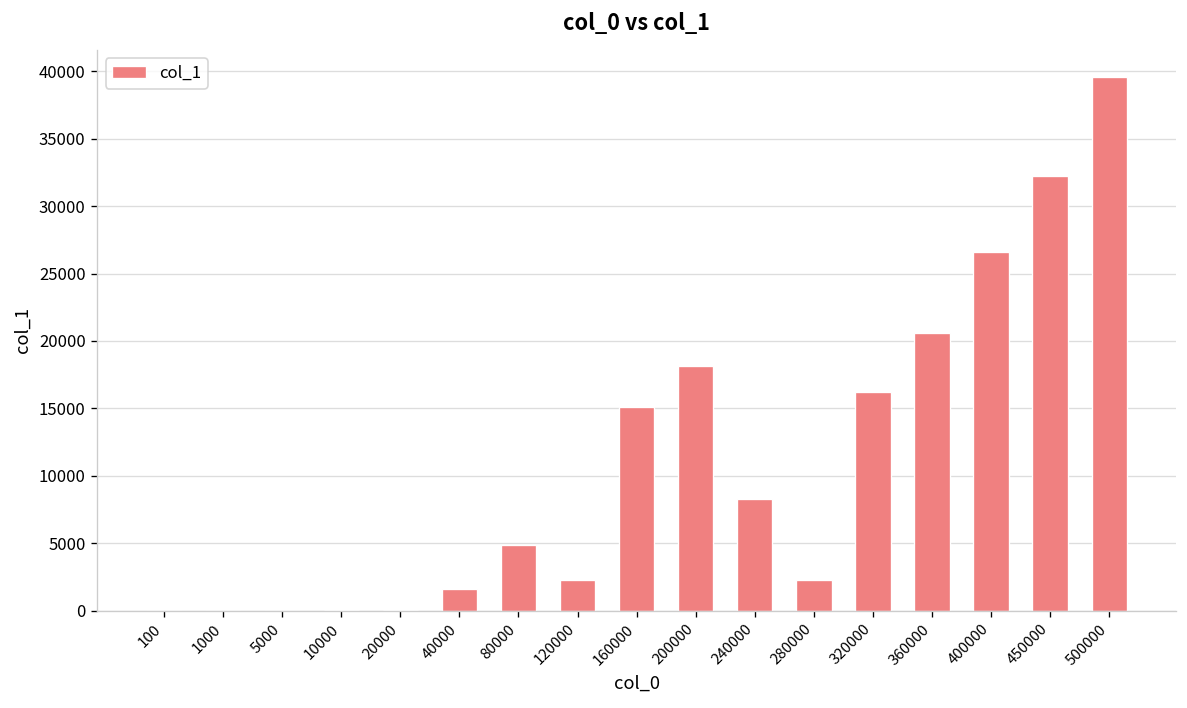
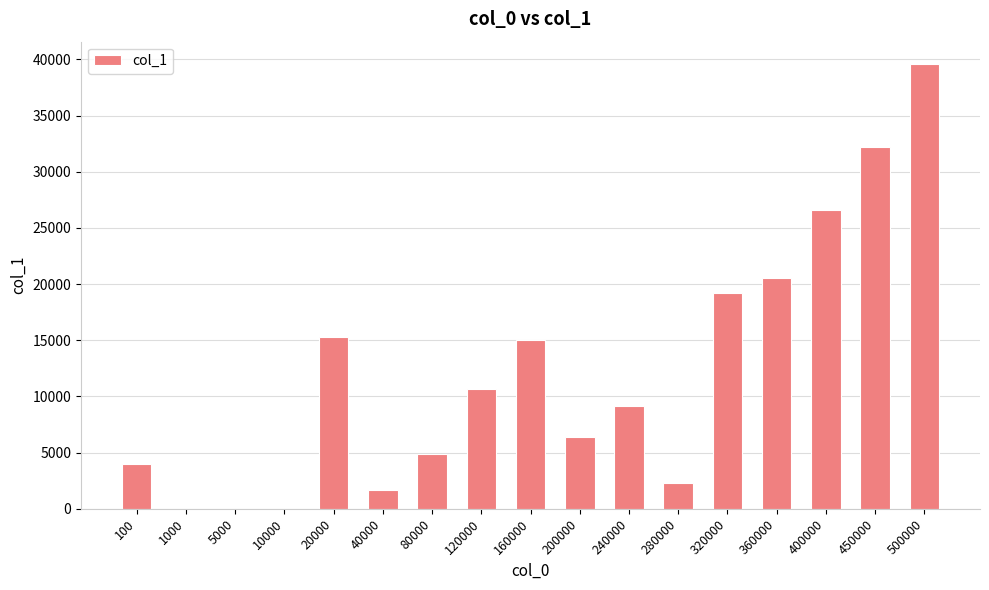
  {
-   "100": 0,
-   "20000": 100,
+   "100": 4000,
+   "20000": 15300,
    "40000": 1600,
    "80000": 4900,
-   "120000": 2300,
+   "120000": 10600,
    "160000": 15100,
-   "200000": 18100,
-   "240000": 8300,
+   "200000": 6400,
+   "240000": 9100,
    "280000": 2300,
-   "320000": 16200,
+   "320000": 19200,
    "360000": 20600,
    "400000": 26600,
    "450000": 32200,
    "500000": 39600
  }
